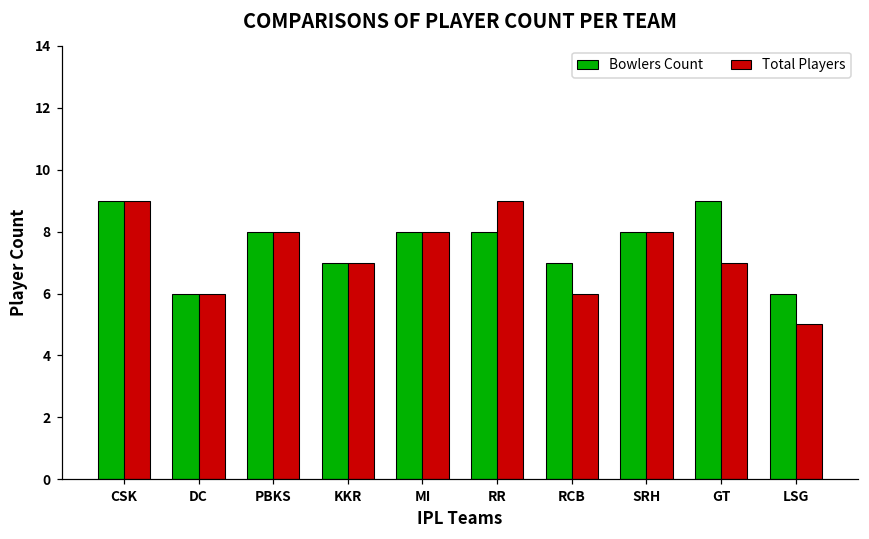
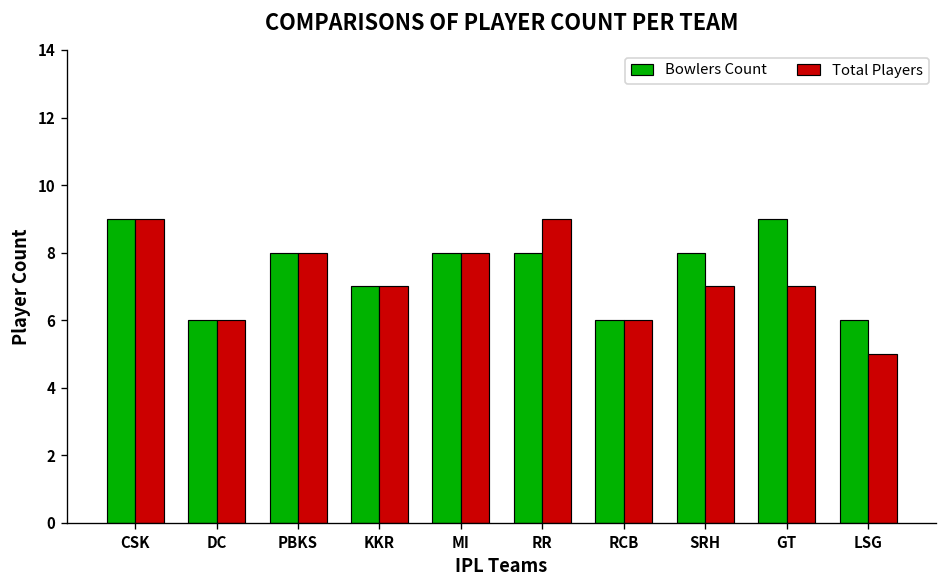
  {
    "Bowlers Count": {
      "CSK": 9,
      "DC": 6,
      "PBKS": 8,
      "KKR": 7,
      "MI": 8,
      "RR": 8,
-     "RCB": 7,
+     "RCB": 6,
      "SRH": 8,
      "GT": 9,
      "LSG": 6
    },
    "Total Players": {
      "CSK": 9,
      "DC": 6,
      "PBKS": 8,
      "KKR": 7,
      "MI": 8,
      "RR": 9,
      "RCB": 6,
-     "SRH": 8,
+     "SRH": 7,
      "GT": 7,
      "LSG": 5
    }
  }
